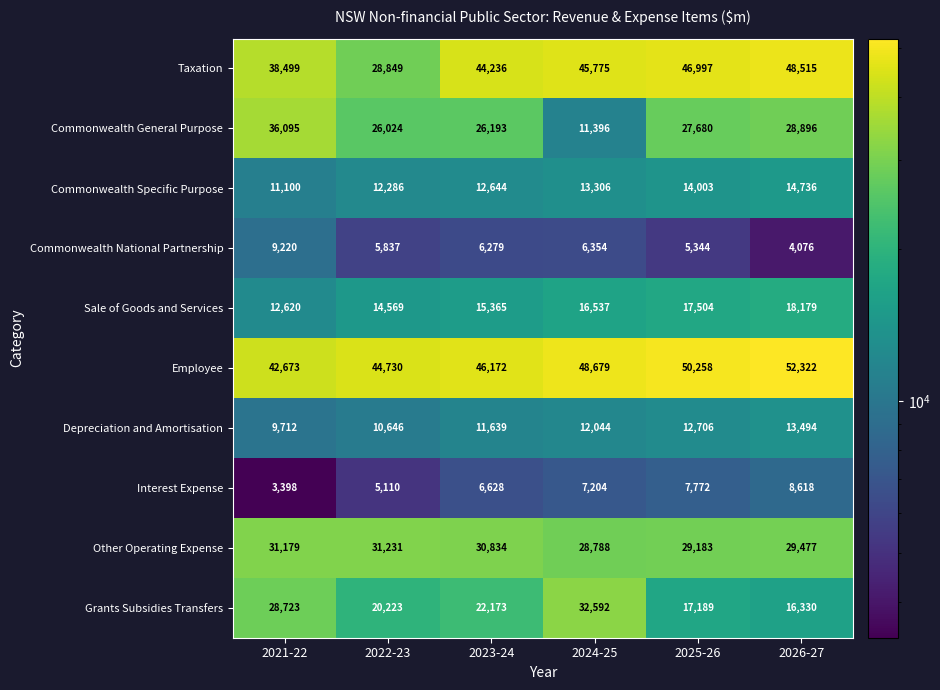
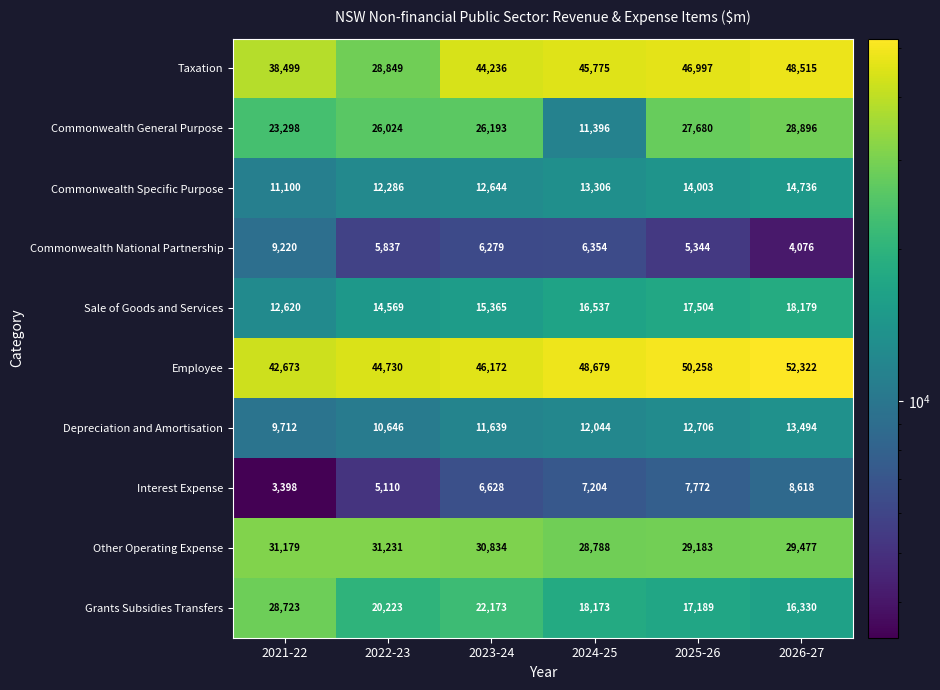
  {
    "Taxation": {
      "2021-22": "38,499",
      "2022-23": "28,849",
      "2023-24": "44,236",
      "2024-25": "45,775",
      "2025-26": "46,997",
      "2026-27": "48,515"
    },
    "Commonwealth General Purpose": {
-     "2021-22": "36,095",
+     "2021-22": "23,298",
      "2022-23": "26,024",
      "2023-24": "26,193",
      "2024-25": "11,396",
      "2025-26": "27,680",
      "2026-27": "28,896"
    },
    "Commonwealth Specific Purpose": {
      "2021-22": "11,100",
      "2022-23": "12,286",
      "2023-24": "12,644",
      "2024-25": "13,306",
      "2025-26": "14,003",
      "2026-27": "14,736"
    },
    "Commonwealth National Partnership": {
      "2021-22": "9,220",
      "2022-23": "5,837",
      "2023-24": "6,279",
      "2024-25": "6,354",
      "2025-26": "5,344",
      "2026-27": "4,076"
    },
    "Sale of Goods and Services": {
      "2021-22": "12,620",
      "2022-23": "14,569",
      "2023-24": "15,365",
      "2024-25": "16,537",
      "2025-26": "17,504",
      "2026-27": "18,179"
    },
    "Employee": {
      "2021-22": "42,673",
      "2022-23": "44,730",
      "2023-24": "46,172",
      "2024-25": "48,679",
      "2025-26": "50,258",
      "2026-27": "52,322"
    },
    "Depreciation and Amortisation": {
      "2021-22": "9,712",
      "2022-23": "10,646",
      "2023-24": "11,639",
      "2024-25": "12,044",
      "2025-26": "12,706",
      "2026-27": "13,494"
    },
    "Interest Expense": {
      "2021-22": "3,398",
      "2022-23": "5,110",
      "2023-24": "6,628",
      "2024-25": "7,204",
      "2025-26": "7,772",
      "2026-27": "8,618"
    },
    "Other Operating Expense": {
      "2021-22": "31,179",
      "2022-23": "31,231",
      "2023-24": "30,834",
      "2024-25": "28,788",
      "2025-26": "29,183",
      "2026-27": "29,477"
    },
    "Grants Subsidies Transfers": {
      "2021-22": "28,723",
      "2022-23": "20,223",
      "2023-24": "22,173",
-     "2024-25": "32,592",
+     "2024-25": "18,173",
      "2025-26": "17,189",
      "2026-27": "16,330"
    }
  }
